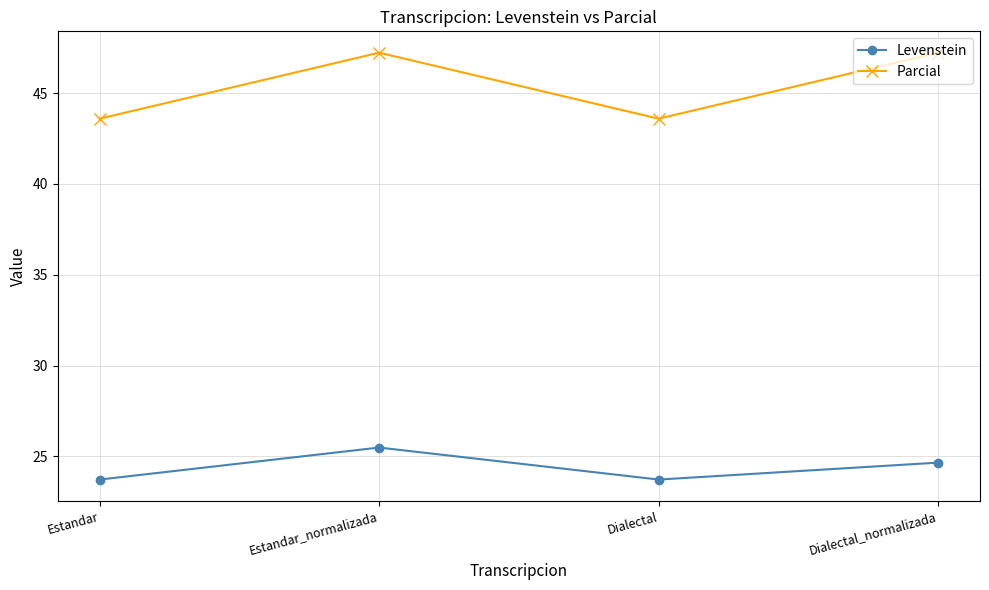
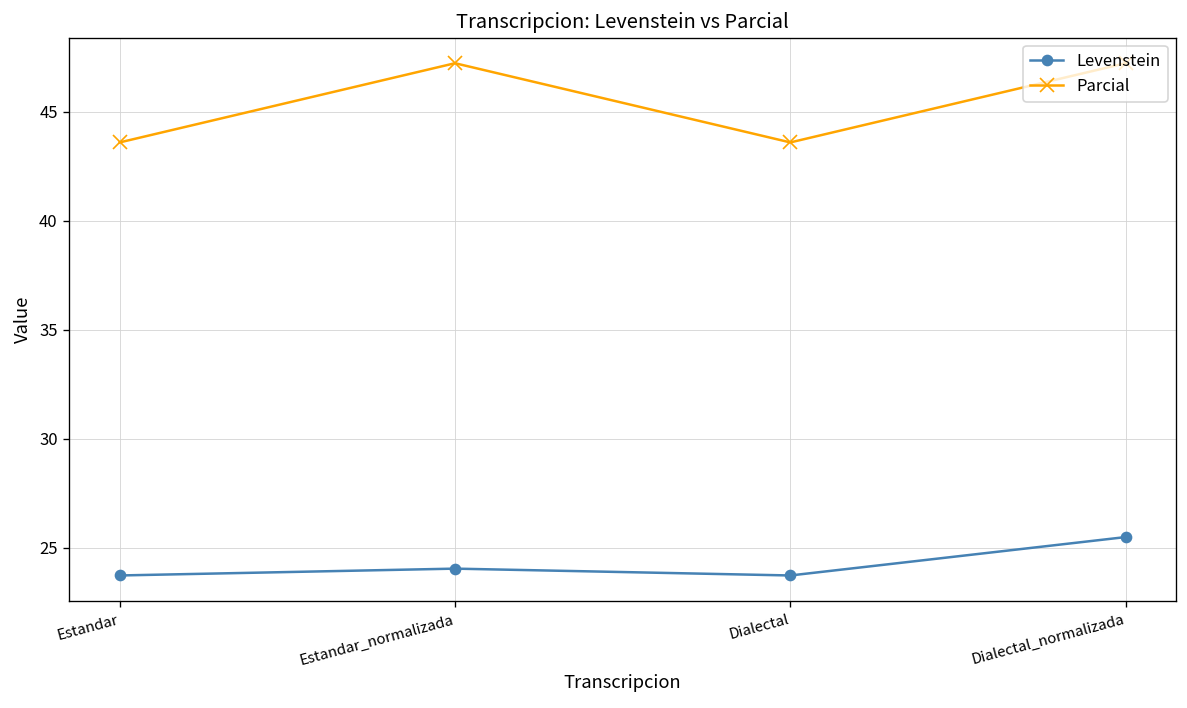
  {
    "Levenstein": {
      "Estandar": 23.7,
-     "Estandar_normalizada": 25.5,
+     "Estandar_normalizada": 24.0,
      "Dialectal": 23.7,
-     "Dialectal_normalizada": 24.7
+     "Dialectal_normalizada": 25.5
    },
    "Parcial": {
      "Estandar": 43.6,
      "Estandar_normalizada": 47.2,
      "Dialectal": 43.6
    }
  }
